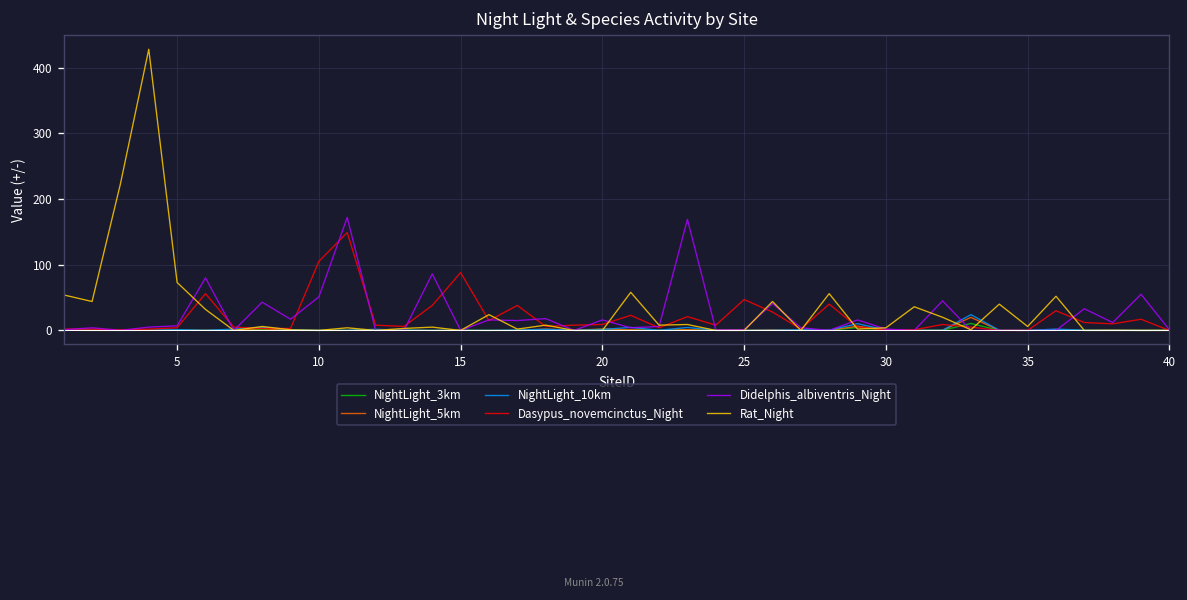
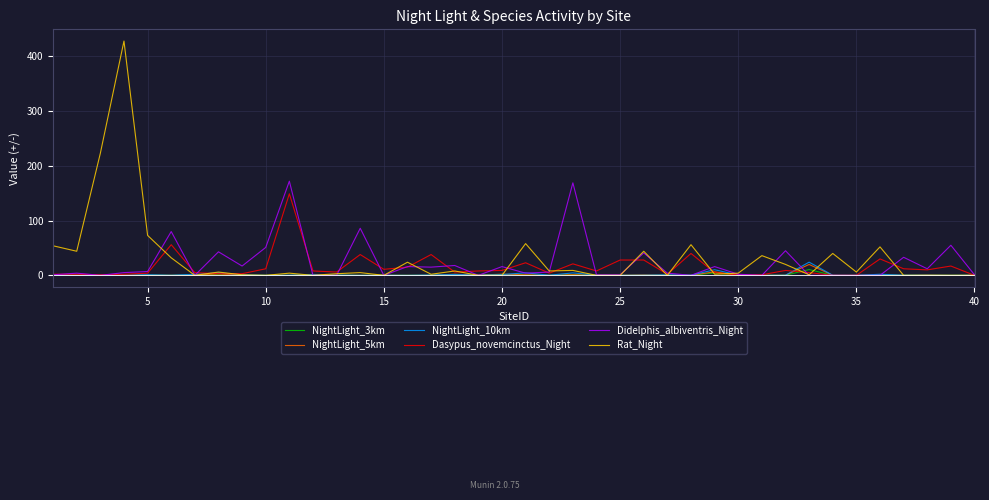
  {
    "Dasypus_novemcinctus_Night": {
-     "10": 110,
-     "15": 90,
+     "10": 10,
+     "15": 10,
      "20": 10,
-     "25": 50
+     "25": 30
    },
    "Didelphis_albiventris_Night": {
      "10": 50,
      "20": 20
    },
    "Rat_Night": {
      "5": 70,
      "35": 10
    }
  }
